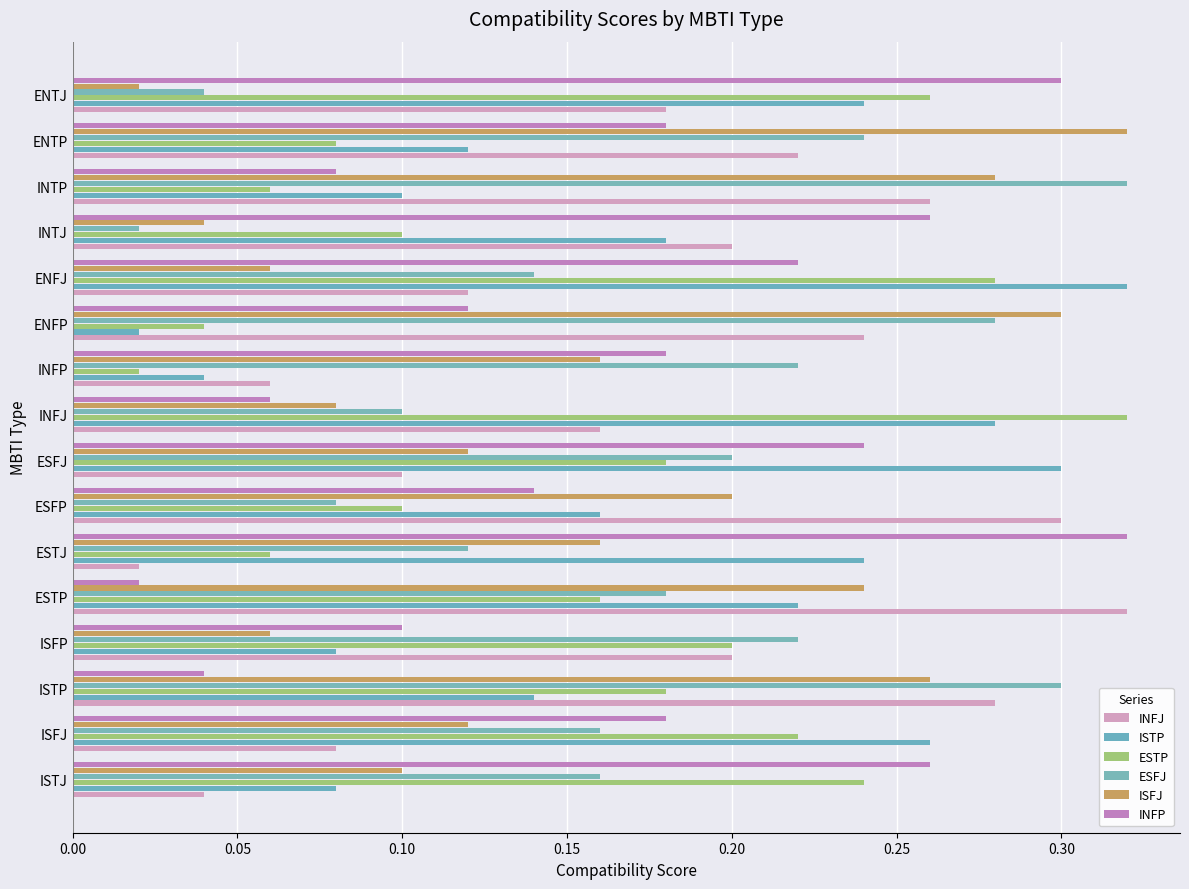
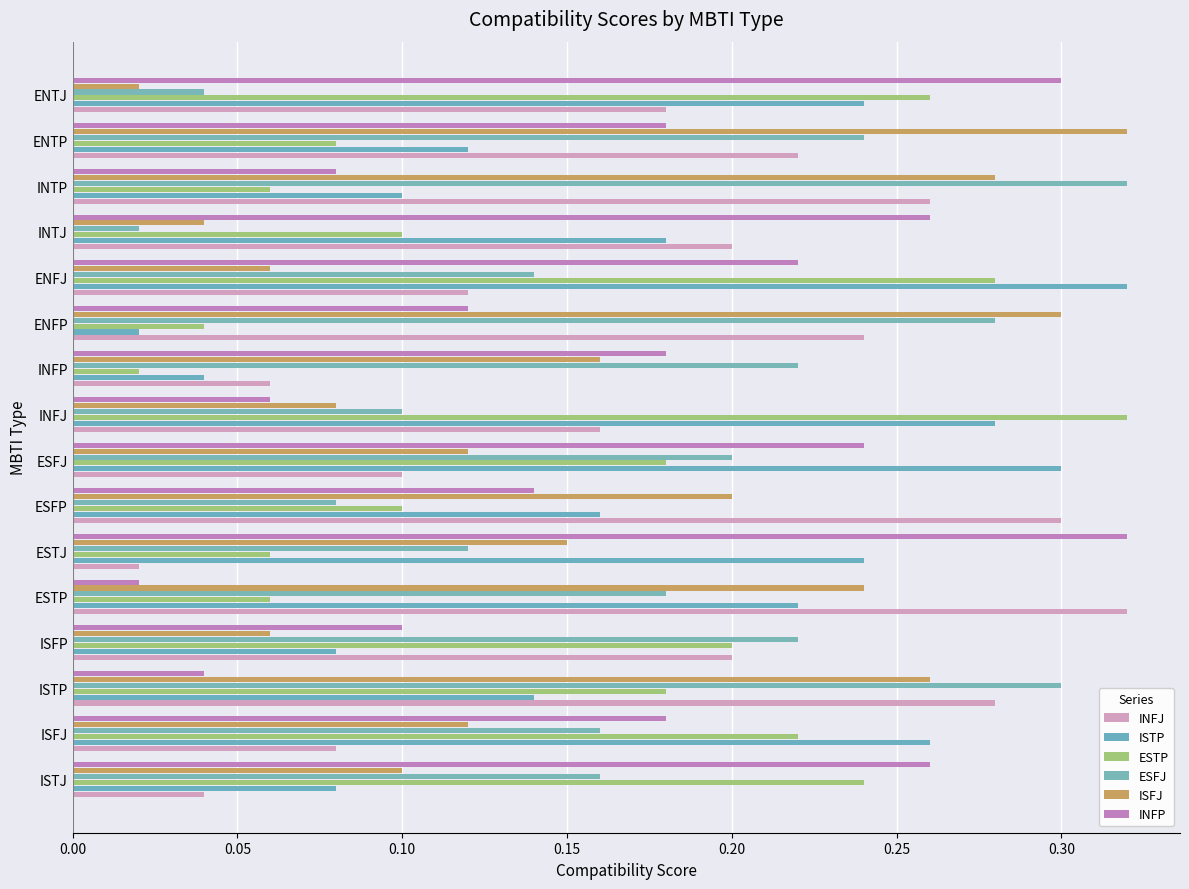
  {
    "ESTP": {
      "ENTJ": 0.26,
      "ENTP": 0.08,
      "INTP": 0.06,
      "INTJ": 0.10,
      "ENFJ": 0.28,
      "ENFP": 0.04,
      "INFP": 0.02,
      "INFJ": 0.32,
      "ESFJ": 0.18,
      "ESFP": 0.10,
      "ESTJ": 0.06,
-     "ESTP": 0.16,
+     "ESTP": 0.06,
      "ISFP": 0.20,
      "ISTP": 0.18,
      "ISFJ": 0.22,
      "ISTJ": 0.24
    },
    "ISFJ": {
      "ENTJ": 0.02,
      "ENTP": 0.32,
      "INTP": 0.28,
      "INTJ": 0.04,
      "ENFJ": 0.06,
      "ENFP": 0.30,
      "INFP": 0.16,
      "INFJ": 0.08,
      "ESFJ": 0.12,
      "ESFP": 0.20,
-     "ESTJ": 0.16,
+     "ESTJ": 0.15,
      "ESTP": 0.24,
      "ISFP": 0.06,
      "ISTP": 0.26,
      "ISFJ": 0.12,
      "ISTJ": 0.10
    }
  }
